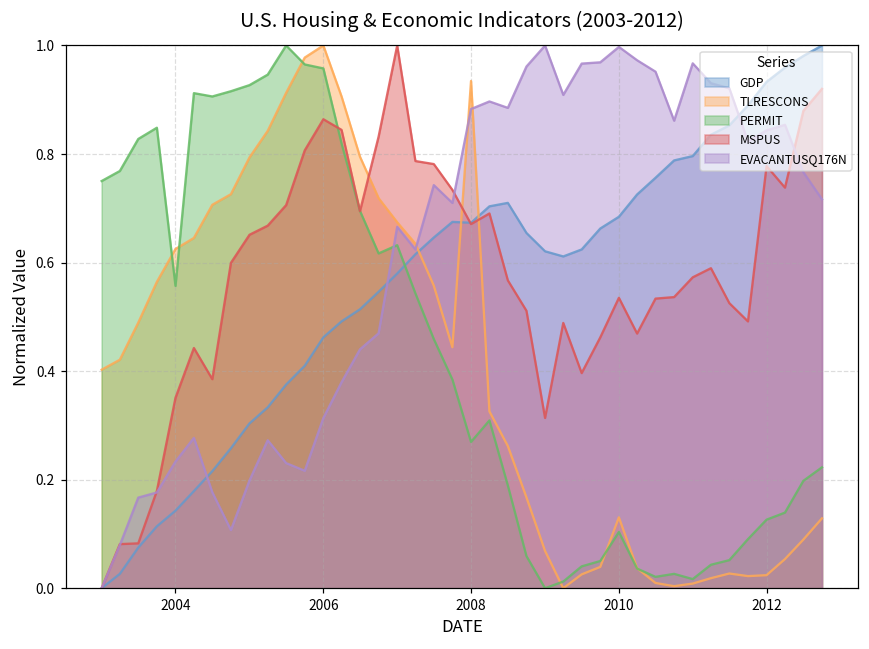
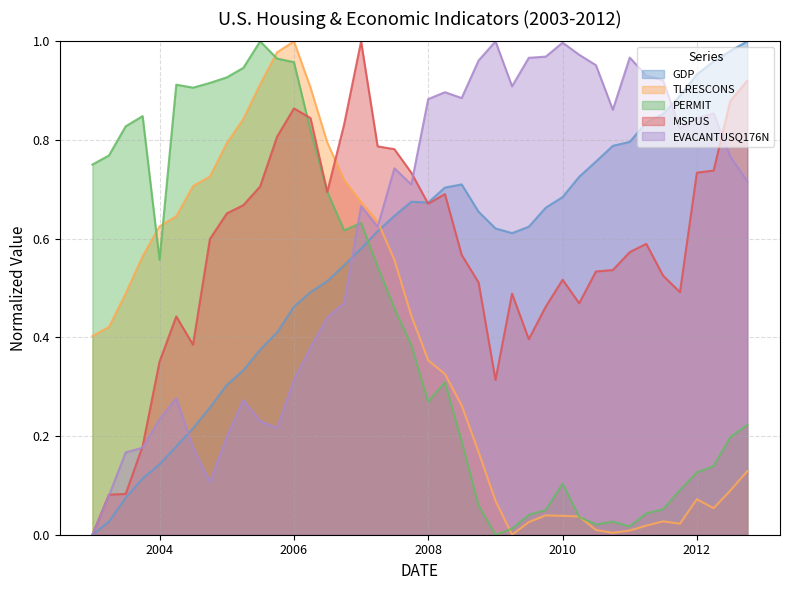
  {
    "TLRESCONS": {
      "2004": 0.63,
      "2006": 1.00,
-     "2008": 0.93,
-     "2010": 0.13,
-     "2012": 0.02
+     "2008": 0.35,
+     "2010": 0.04,
+     "2012": 0.07
    },
    "PERMIT": {
      "2004": 0.56,
      "2006": 0.96,
      "2008": 0.27,
      "2010": 0.10,
      "2012": 0.13
    },
    "MSPUS": {
      "2004": 0.35,
      "2006": 0.86,
-     "2010": 0.54,
-     "2012": 0.78
+     "2010": 0.52,
+     "2012": 0.73
    }
  }
